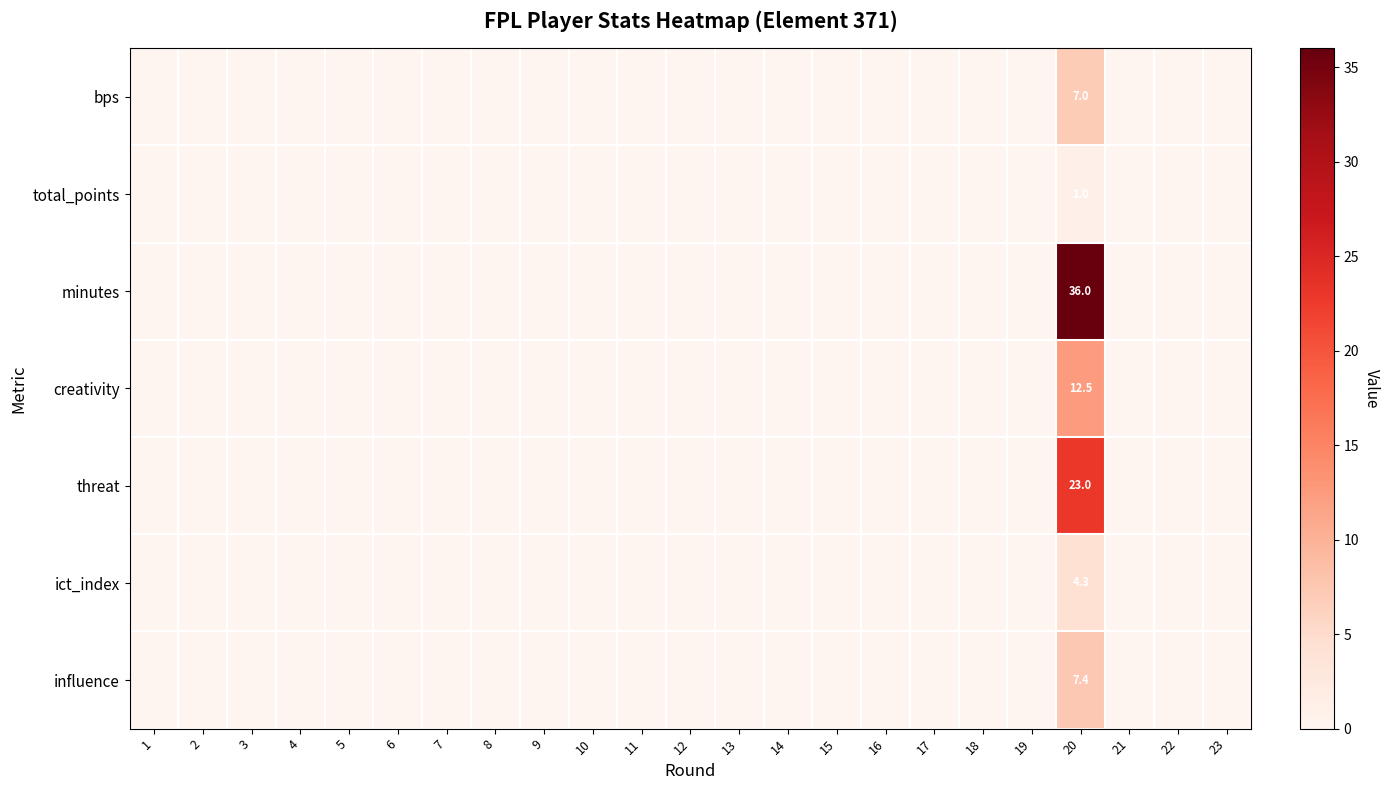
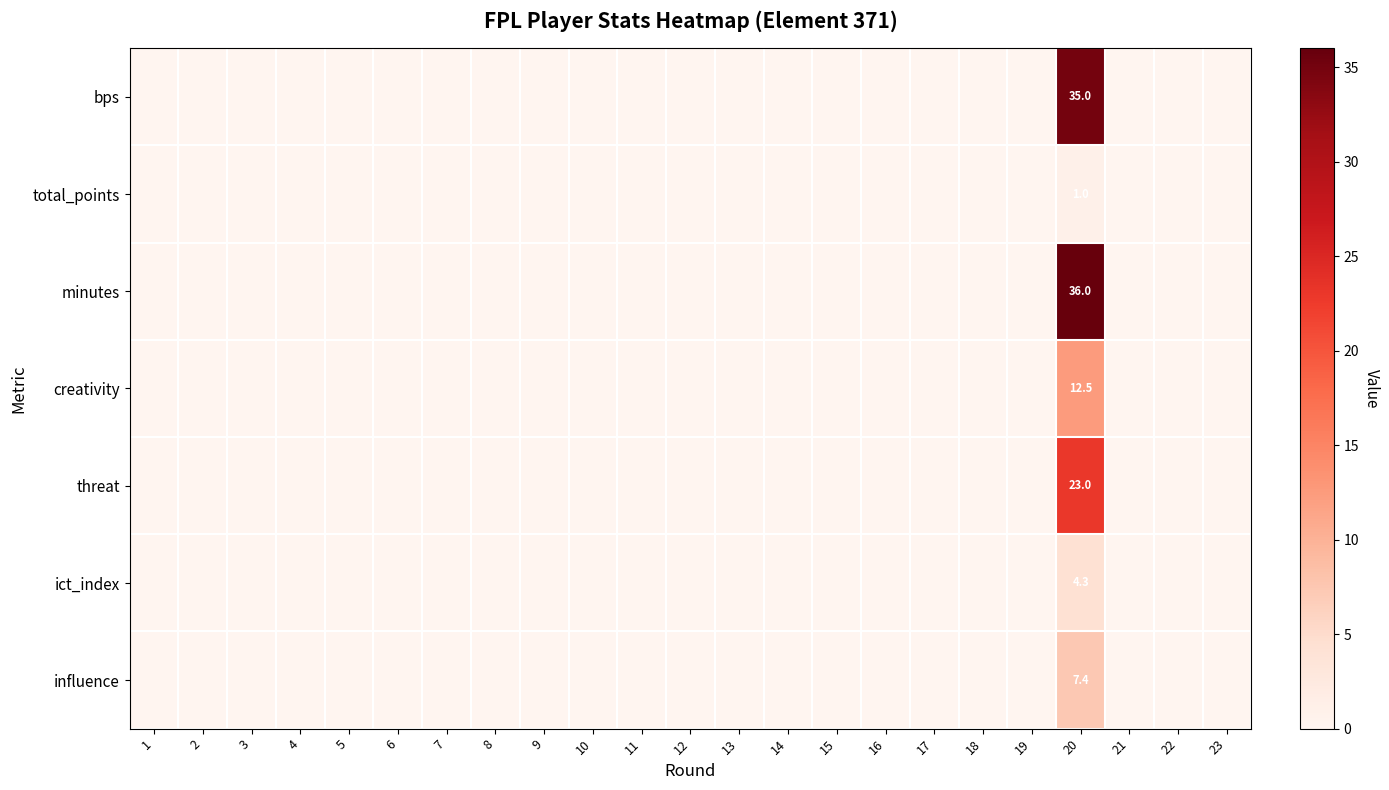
  {
    "bps": {
-     "20": 7.0
+     "20": 35.0
    },
    "minutes": {
      "20": 36.0
    },
    "creativity": {
      "20": 12.5
    },
    "threat": {
      "20": 23.0
    },
    "influence": {
      "20": 7.4
    }
  }
